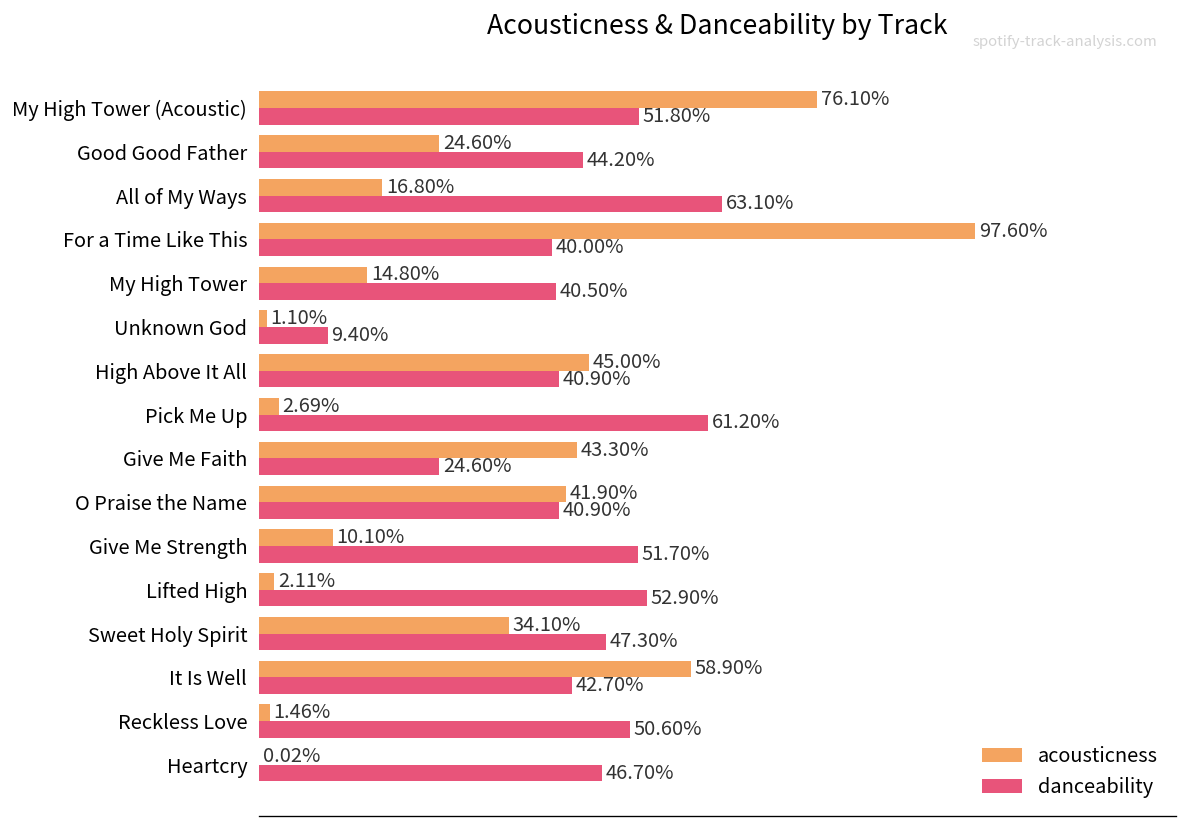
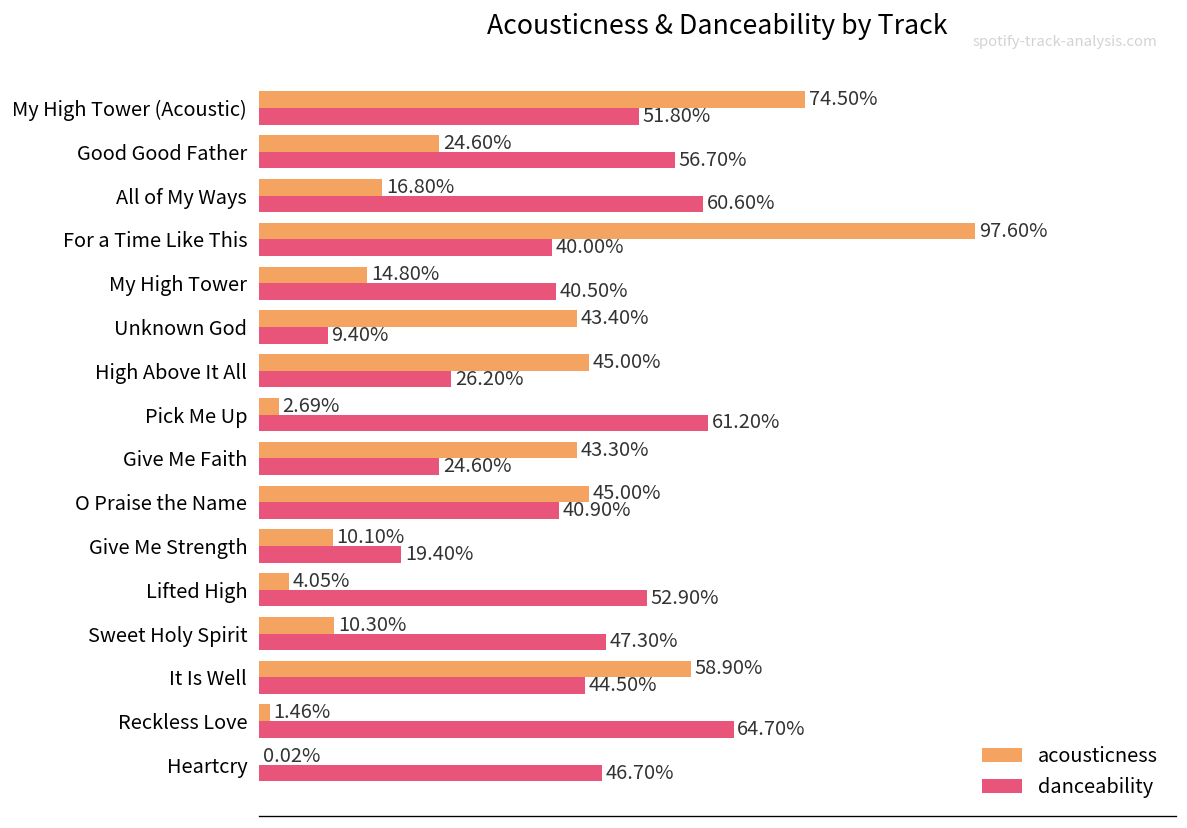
  {
    "acousticness": {
-     "My High Tower (Acoustic)": "76.10%",
+     "My High Tower (Acoustic)": "74.50%",
      "Good Good Father": "24.60%",
      "All of My Ways": "16.80%",
      "For a Time Like This": "97.60%",
      "My High Tower": "14.80%",
-     "Unknown God": "1.10%",
+     "Unknown God": "43.40%",
      "High Above It All": "45.00%",
      "Pick Me Up": "2.69%",
      "Give Me Faith": "43.30%",
-     "O Praise the Name": "41.90%",
+     "O Praise the Name": "45.00%",
      "Give Me Strength": "10.10%",
-     "Lifted High": "2.11%",
-     "Sweet Holy Spirit": "34.10%",
+     "Lifted High": "4.05%",
+     "Sweet Holy Spirit": "10.30%",
      "It Is Well": "58.90%",
      "Reckless Love": "1.46%",
      "Heartcry": "0.02%"
    },
    "danceability": {
      "My High Tower (Acoustic)": "51.80%",
-     "Good Good Father": "44.20%",
-     "All of My Ways": "63.10%",
+     "Good Good Father": "56.70%",
+     "All of My Ways": "60.60%",
      "For a Time Like This": "40.00%",
      "My High Tower": "40.50%",
      "Unknown God": "9.40%",
-     "High Above It All": "40.90%",
+     "High Above It All": "26.20%",
      "Pick Me Up": "61.20%",
      "Give Me Faith": "24.60%",
-     "Give Me Strength": "51.70%",
+     "Give Me Strength": "19.40%",
      "Lifted High": "52.90%",
      "Sweet Holy Spirit": "47.30%",
-     "It Is Well": "42.70%",
-     "Reckless Love": "50.60%",
+     "It Is Well": "44.50%",
+     "Reckless Love": "64.70%",
      "Heartcry": "46.70%"
    }
  }
